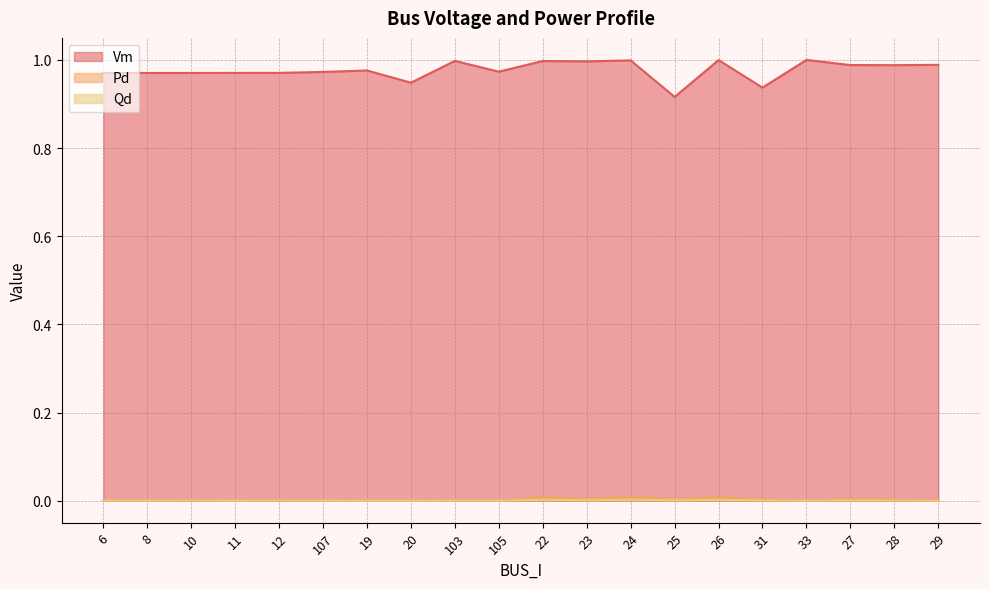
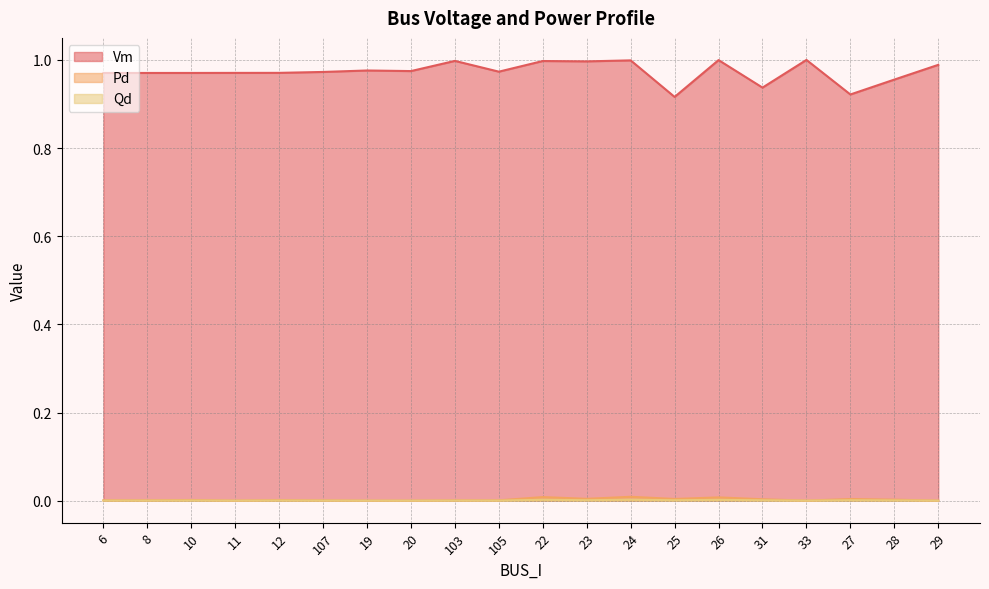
  {
    "Vm": {
      "8": 0.97,
      "10": 0.97,
      "11": 0.97,
      "12": 0.97,
      "107": 0.97,
      "19": 0.98,
-     "20": 0.95,
+     "20": 0.97,
      "103": 1.00,
      "105": 0.97,
      "22": 1.00,
      "23": 1.00,
      "24": 1.00,
      "25": 0.92,
      "26": 1.00,
      "31": 0.94,
      "33": 1.00,
-     "27": 0.99,
-     "28": 0.99,
+     "27": 0.92,
+     "28": 0.96,
      "29": 0.99
    }
  }
